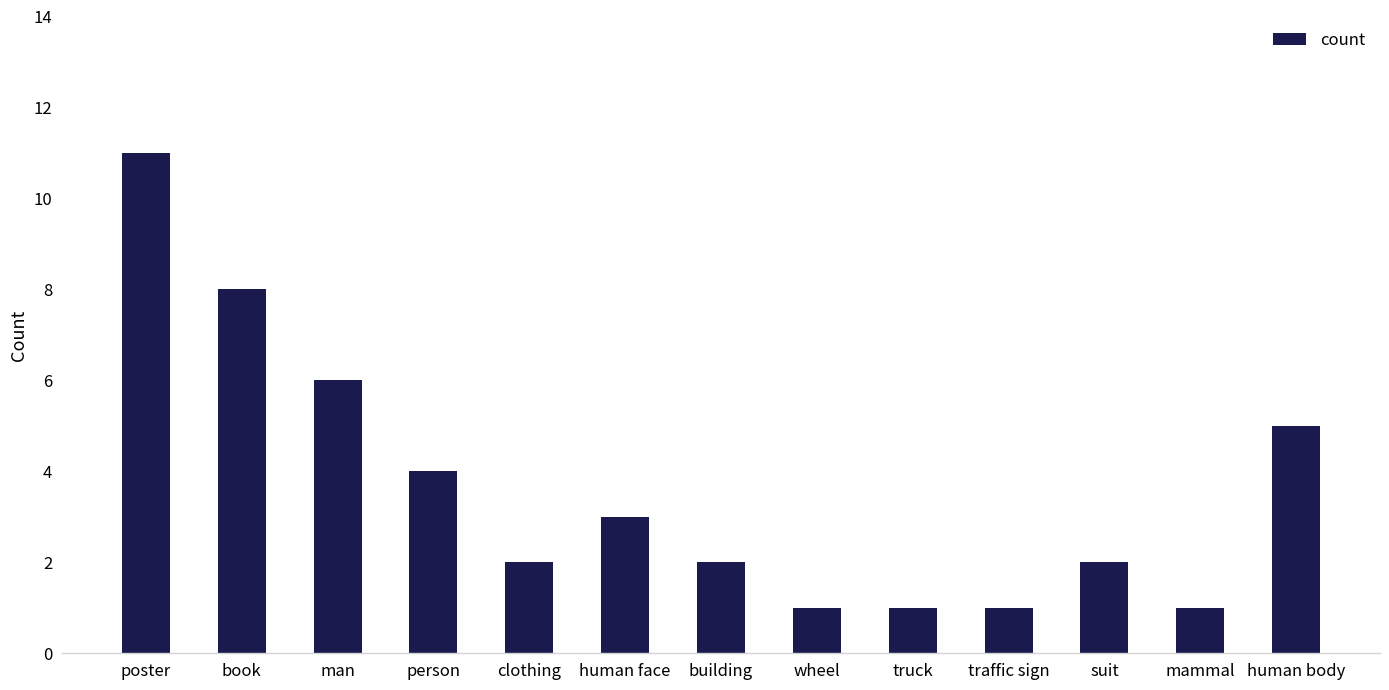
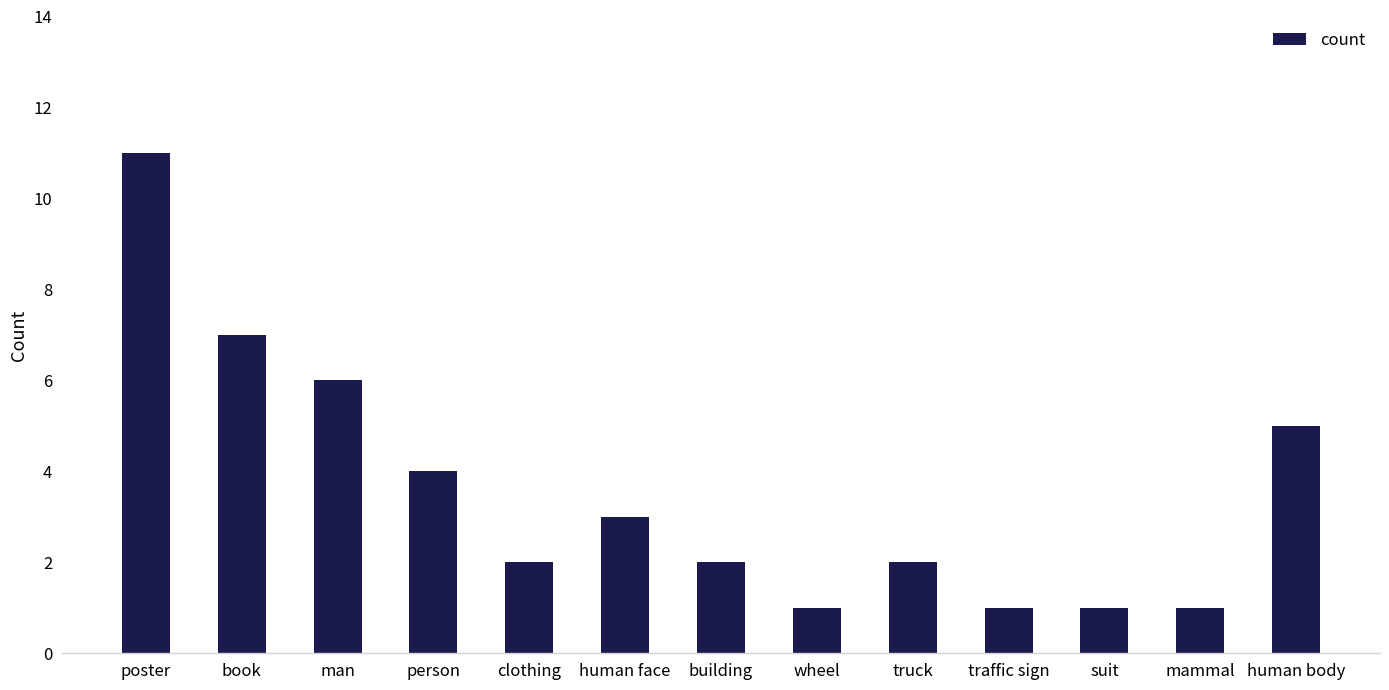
  {
    "poster": 11,
-   "book": 8,
+   "book": 7,
    "man": 6,
    "person": 4,
    "clothing": 2,
    "human face": 3,
    "building": 2,
    "wheel": 1,
-   "truck": 1,
+   "truck": 2,
    "traffic sign": 1,
-   "suit": 2,
+   "suit": 1,
    "mammal": 1,
    "human body": 5
  }
